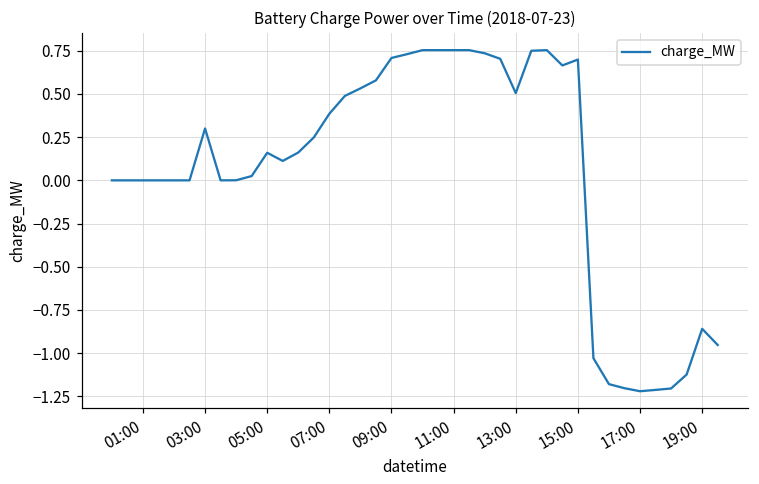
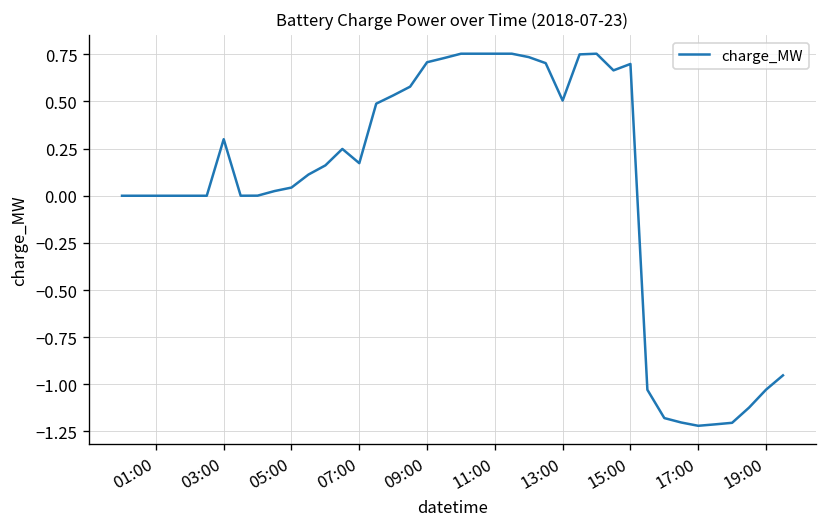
  {
    "01:00": 0.00,
    "03:00": 0.30,
-   "05:00": 0.16,
-   "07:00": 0.39,
+   "05:00": 0.04,
+   "07:00": 0.17,
    "09:00": 0.71,
    "11:00": 0.75,
    "13:00": 0.50,
    "15:00": 0.70,
    "17:00": -1.22,
-   "19:00": -0.86
+   "19:00": -1.03
  }
